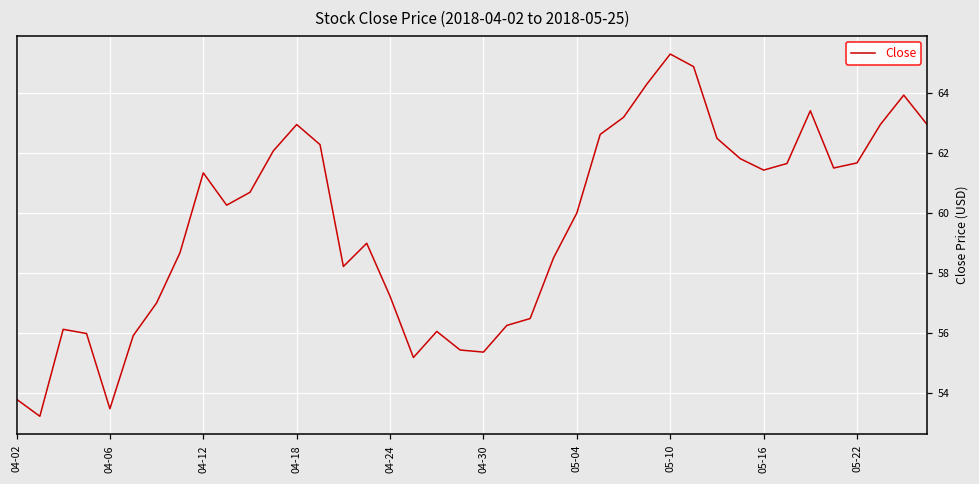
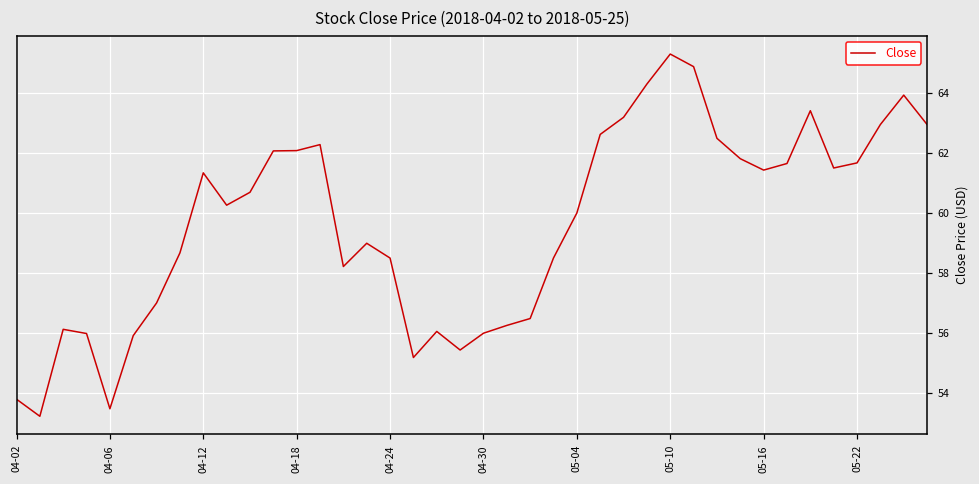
  {
    "04-02": 53.8,
    "04-06": 53.5,
    "04-12": 61.3,
-   "04-18": 62.9,
-   "04-24": 57.2,
-   "04-30": 55.4,
+   "04-18": 62.1,
+   "04-24": 58.5,
+   "04-30": 56.0,
    "05-04": 60.0,
    "05-10": 65.3,
    "05-16": 61.4,
    "05-22": 61.7
  }
